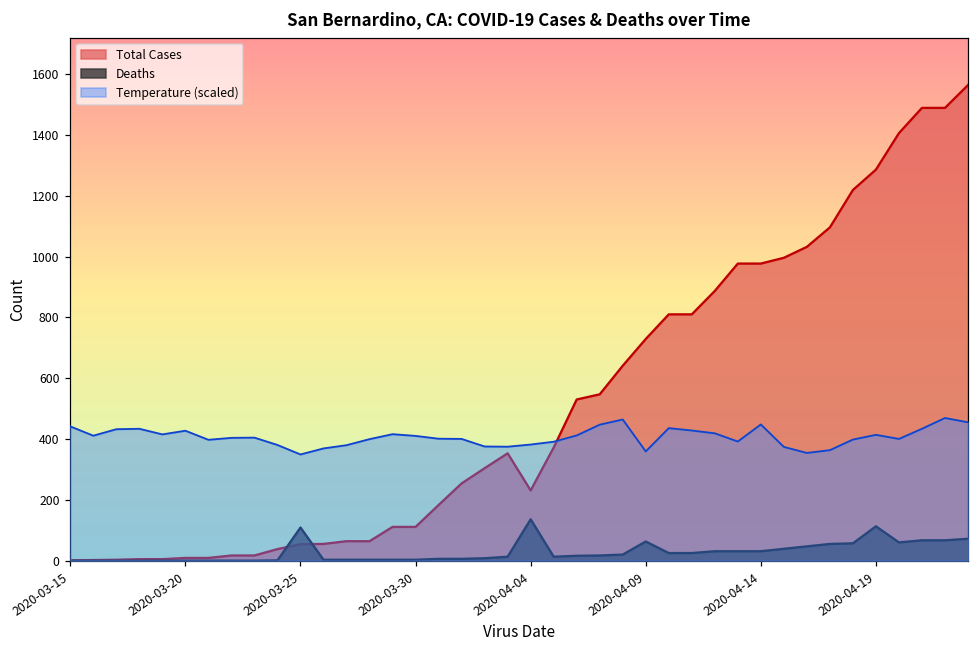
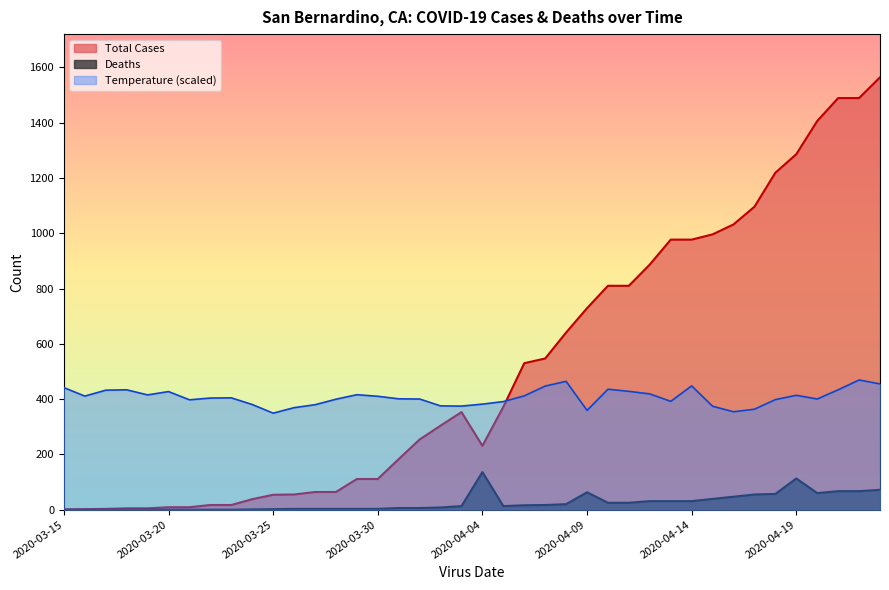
  {
    "Total Cases": {
      "2020-03-25": 50,
      "2020-03-30": 110,
      "2020-04-04": 230,
      "2020-04-09": 730,
      "2020-04-14": 980,
      "2020-04-19": 1290
    },
    "Deaths": {
-     "2020-03-25": 110,
+     "2020-03-25": 0,
      "2020-03-30": 0,
      "2020-04-04": 140,
      "2020-04-09": 60,
      "2020-04-14": 30,
      "2020-04-19": 110
    },
    "Temperature (scaled)": {
      "2020-03-15": 440,
      "2020-03-20": 430,
      "2020-03-25": 350,
      "2020-03-30": 410,
      "2020-04-04": 380,
      "2020-04-09": 360,
      "2020-04-14": 450,
      "2020-04-19": 410
    }
  }
